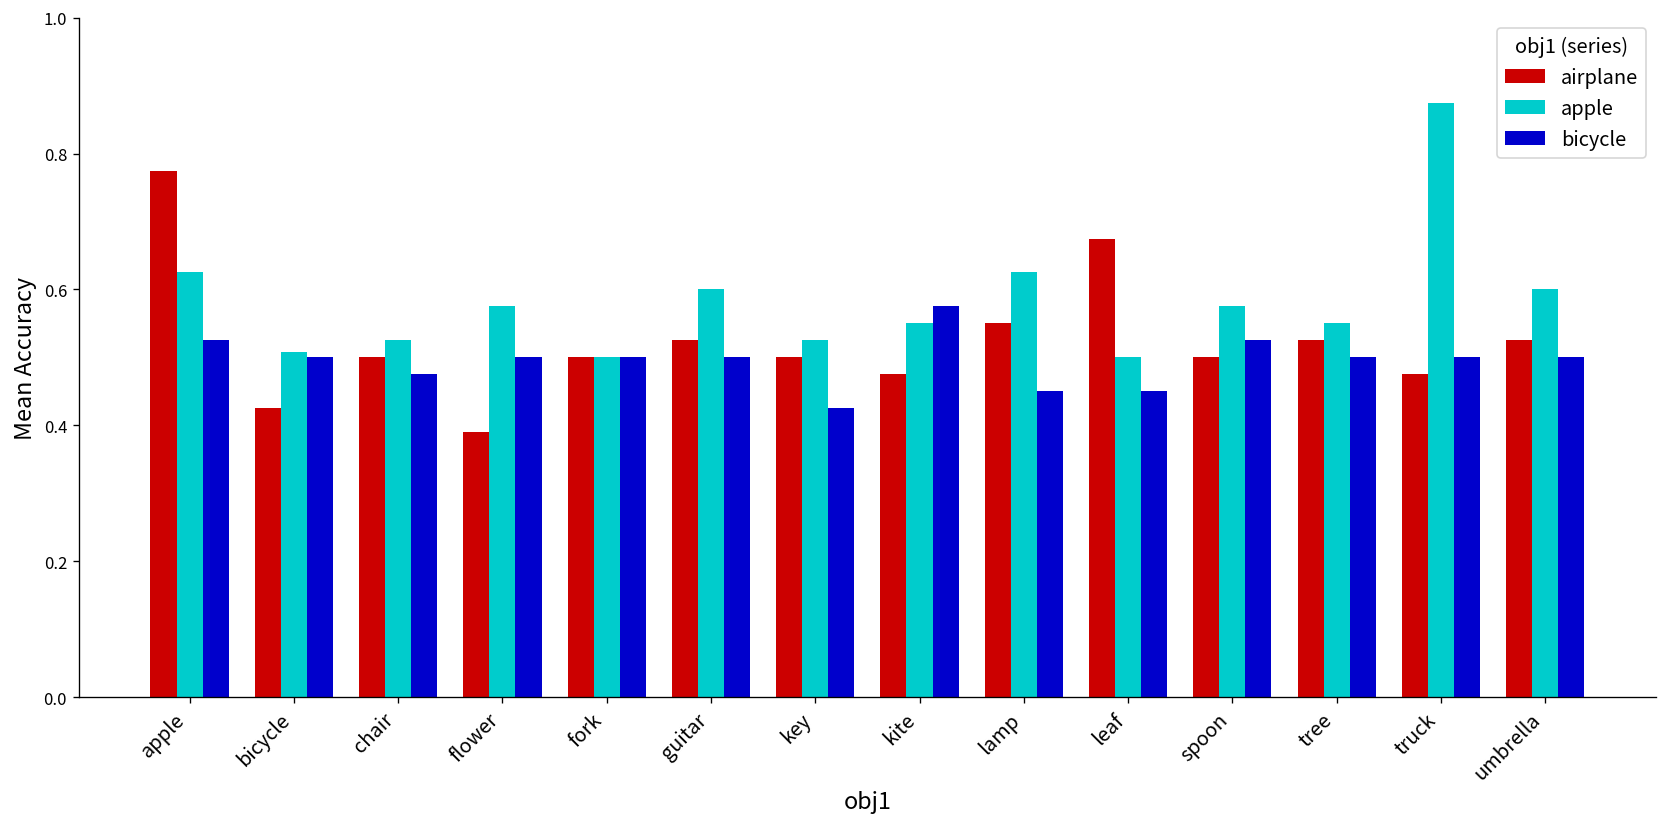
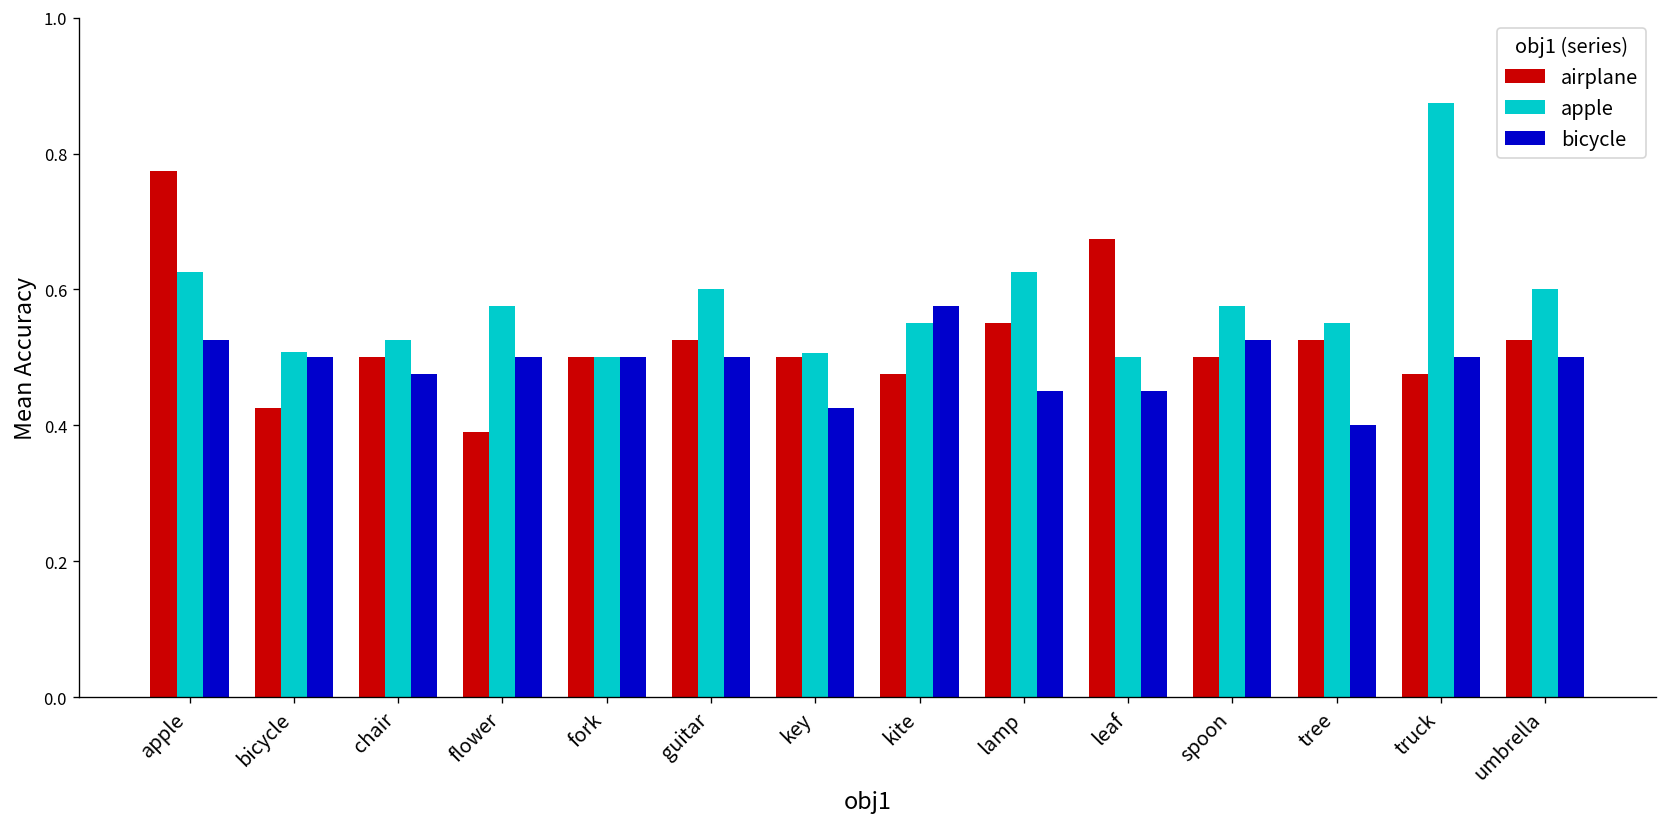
  {
    "airplane": {
      "apple": 0.78,
      "bicycle": 0.43,
      "chair": 0.50,
      "flower": 0.39,
      "fork": 0.50,
      "guitar": 0.53,
      "key": 0.50,
      "kite": 0.48,
      "lamp": 0.55,
      "leaf": 0.68,
      "spoon": 0.50,
      "tree": 0.53,
      "truck": 0.48,
      "umbrella": 0.53
    },
    "apple": {
      "apple": 0.63,
      "bicycle": 0.51,
      "chair": 0.53,
      "flower": 0.58,
      "fork": 0.50,
      "guitar": 0.60,
-     "key": 0.53,
+     "key": 0.51,
      "kite": 0.55,
      "lamp": 0.63,
      "leaf": 0.50,
      "spoon": 0.58,
      "tree": 0.55,
      "truck": 0.88,
      "umbrella": 0.60
    },
    "bicycle": {
      "apple": 0.53,
      "bicycle": 0.5,
      "chair": 0.48,
      "flower": 0.5,
      "fork": 0.5,
      "guitar": 0.5,
      "key": 0.43,
      "kite": 0.58,
      "lamp": 0.45,
      "leaf": 0.45,
      "spoon": 0.53,
-     "tree": 0.5,
+     "tree": 0.4,
      "truck": 0.5,
      "umbrella": 0.5
    }
  }
